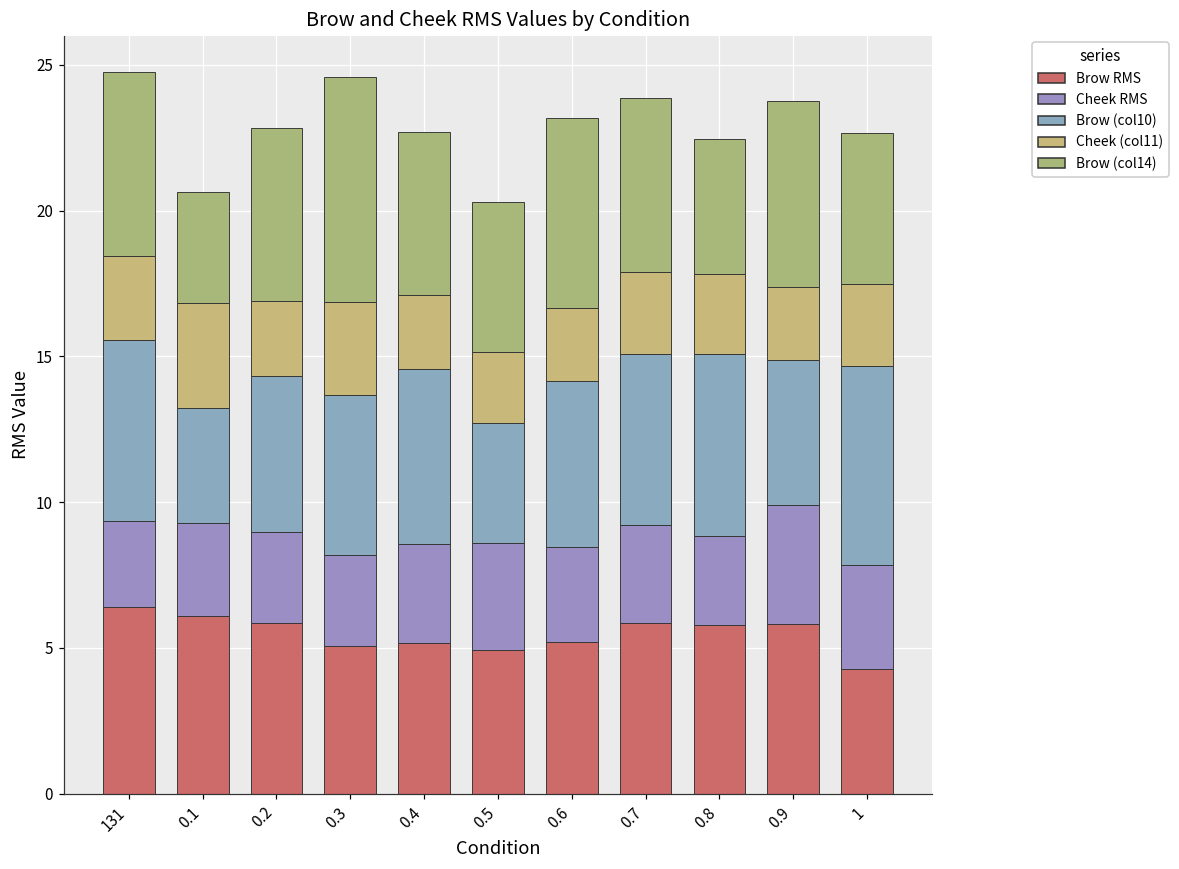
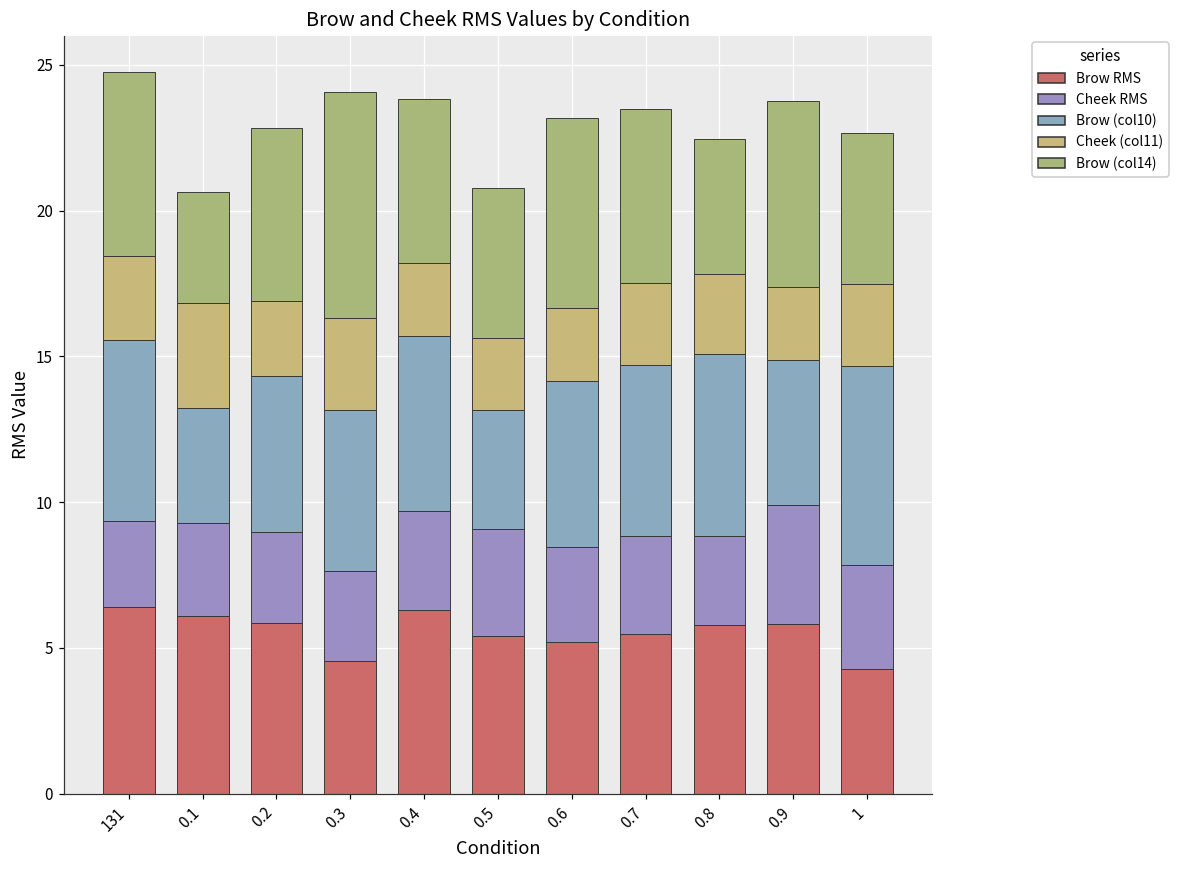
  {
    "Brow RMS": {
      "131": 6.4,
      "0.1": 6.1,
      "0.2": 5.9,
-     "0.3": 5.1,
-     "0.4": 5.2,
-     "0.5": 4.9,
+     "0.3": 4.5,
+     "0.4": 6.3,
+     "0.5": 5.4,
      "0.6": 5.2,
-     "0.7": 5.8,
+     "0.7": 5.5,
      "0.8": 5.8,
      "0.9": 5.8,
      "1": 4.3
    }
  }
